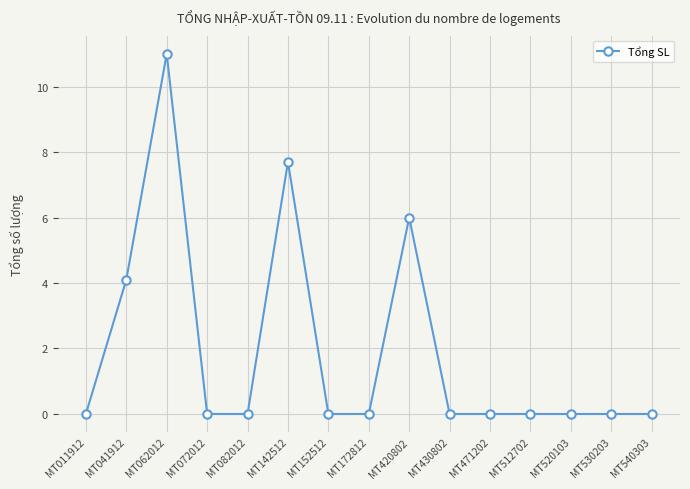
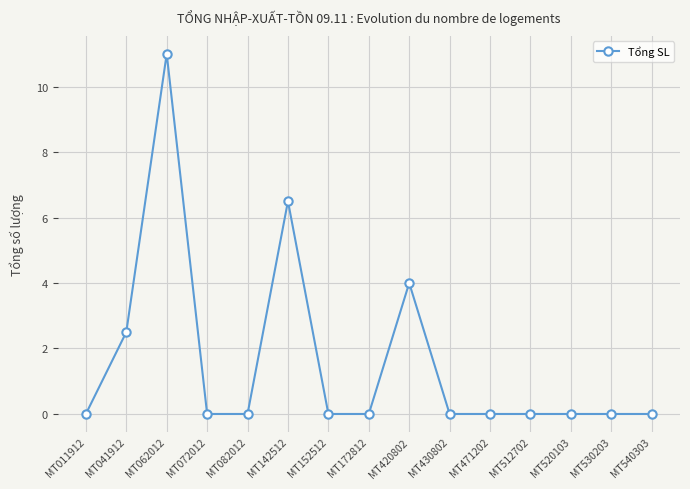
  {
    "MT011912": 0.0,
-   "MT041912": 4.1,
+   "MT041912": 2.5,
    "MT062012": 11.0,
    "MT072012": 0.0,
    "MT082012": 0.0,
-   "MT142512": 7.7,
+   "MT142512": 6.5,
    "MT152512": 0.0,
    "MT172812": 0.0,
-   "MT420802": 6,
+   "MT420802": 4,
    "MT430802": 0.0,
    "MT471202": 0.0,
    "MT512702": 0.0,
    "MT520103": 0.0,
    "MT530203": 0.0,
    "MT540303": 0.0
  }
